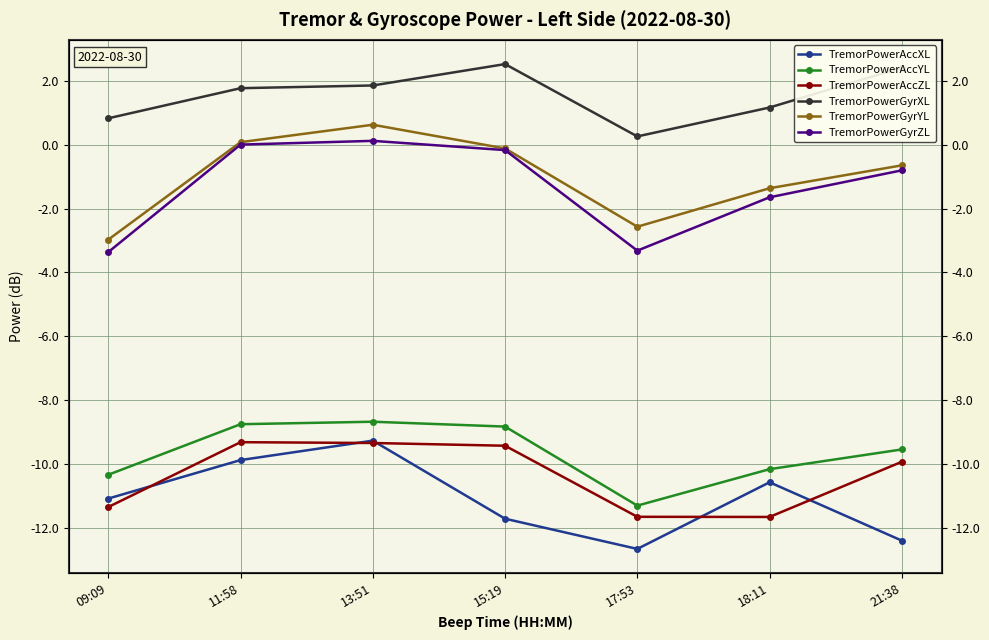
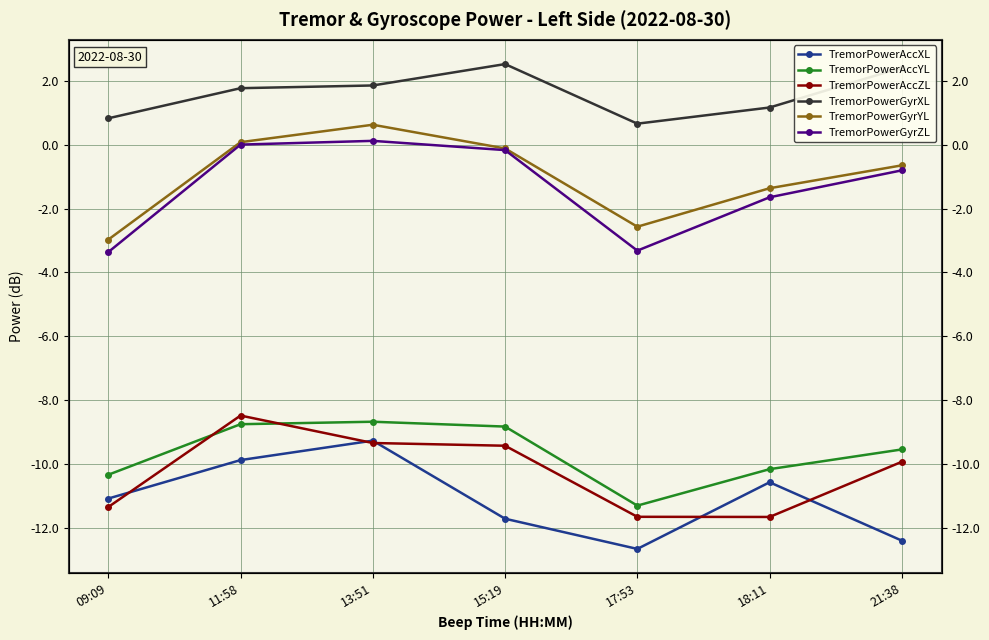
  {
    "TremorPowerAccXL": {
      "09:09": -11.1,
      "11:58": -9.9,
      "15:19": -11.7,
      "17:53": -12.7,
      "18:11": -10.6,
      "21:38": -12.4
    },
    "TremorPowerAccYL": {
      "09:09": -10.3,
      "11:58": -8.8,
      "13:51": -8.7,
      "15:19": -8.8,
      "17:53": -11.3,
      "18:11": -10.2,
      "21:38": -9.5
    },
    "TremorPowerAccZL": {
      "09:09": -11.4,
-     "11:58": -9.3,
+     "11:58": -8.5,
      "15:19": -9.4,
      "17:53": -11.7,
      "18:11": -11.7,
      "21:38": -9.9
    },
    "TremorPowerGyrXL": {
      "09:09": 0.8,
      "11:58": 1.8,
      "13:51": 1.9,
      "15:19": 2.5,
-     "17:53": 0.3,
+     "17:53": 0.7,
      "18:11": 1.2
    },
    "TremorPowerGyrYL": {
      "09:09": -3.0,
      "13:51": 0.6,
      "17:53": -2.6,
      "18:11": -1.4,
      "21:38": -0.6
    },
    "TremorPowerGyrZL": {
      "09:09": -3.4,
      "13:51": 0.1,
      "17:53": -3.3,
      "18:11": -1.6,
      "21:38": -0.8
    }
  }
